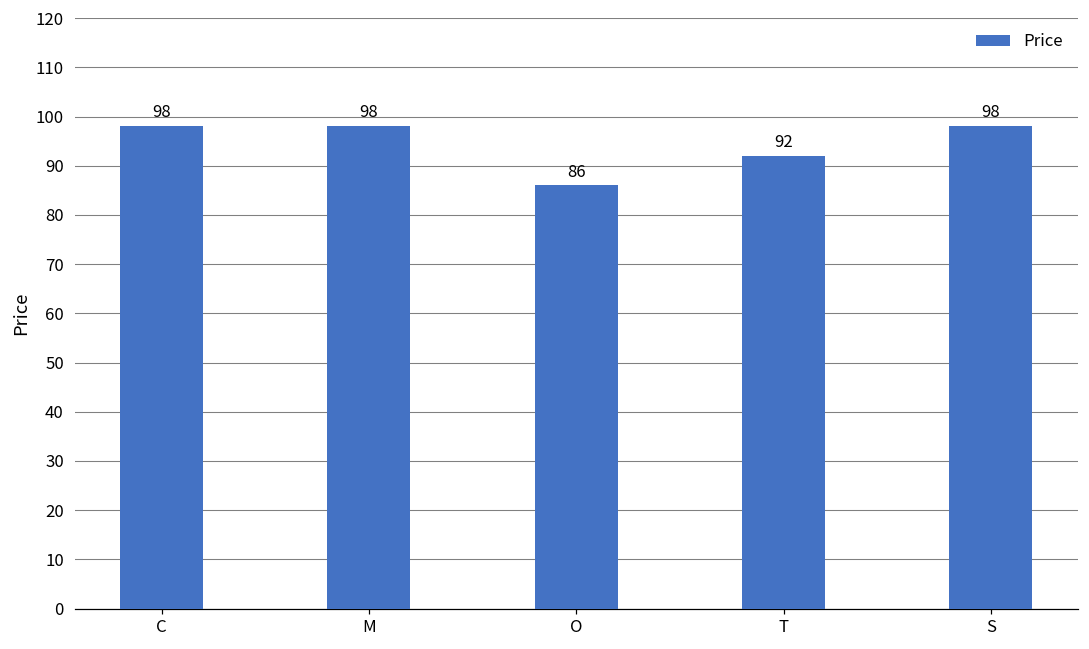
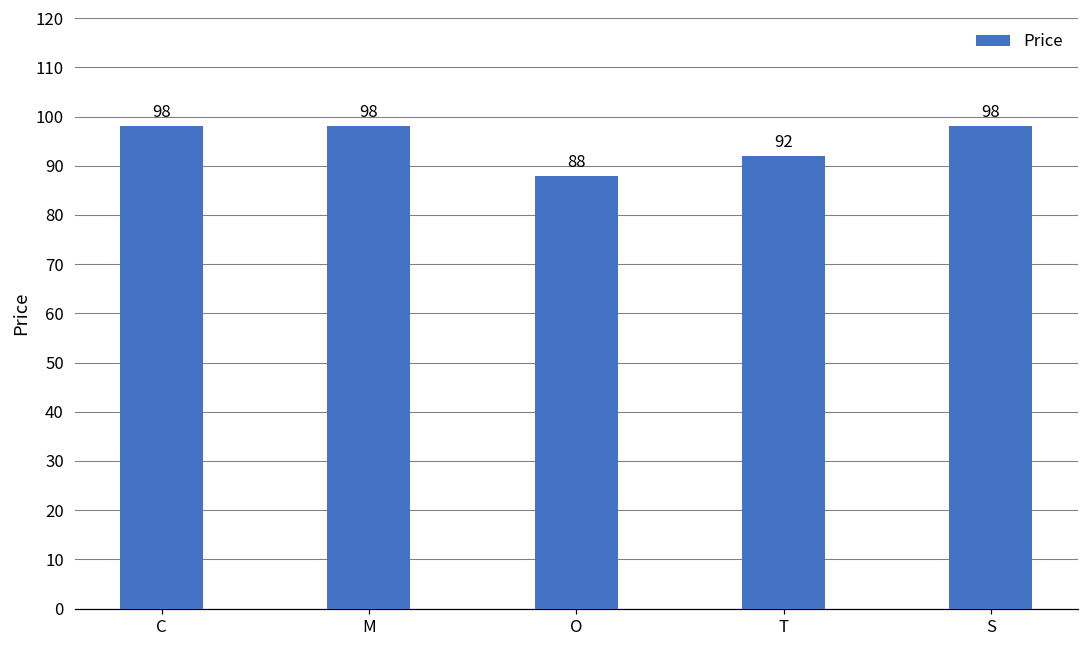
  {
    "C": 98,
    "M": 98,
-   "O": 86,
+   "O": 88,
    "T": 92,
    "S": 98
  }
